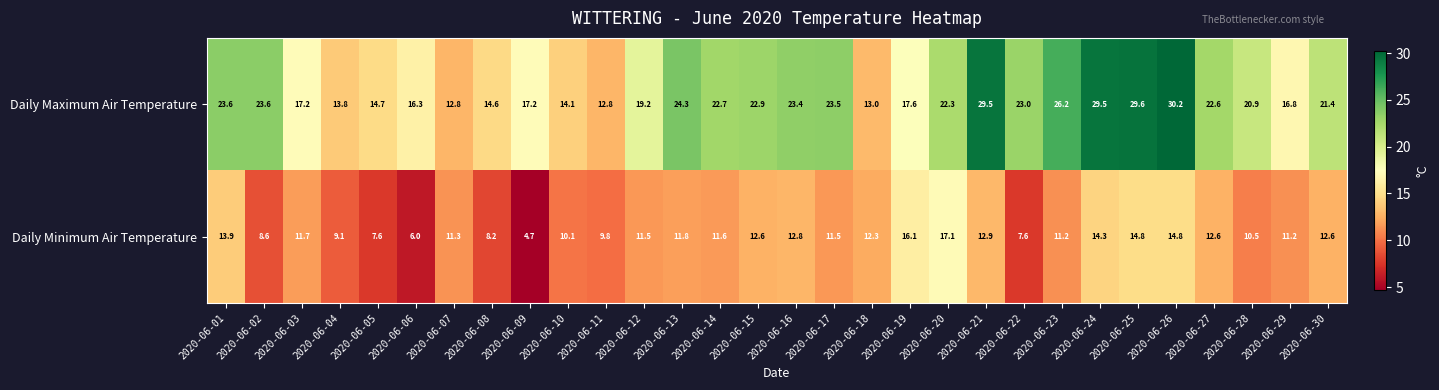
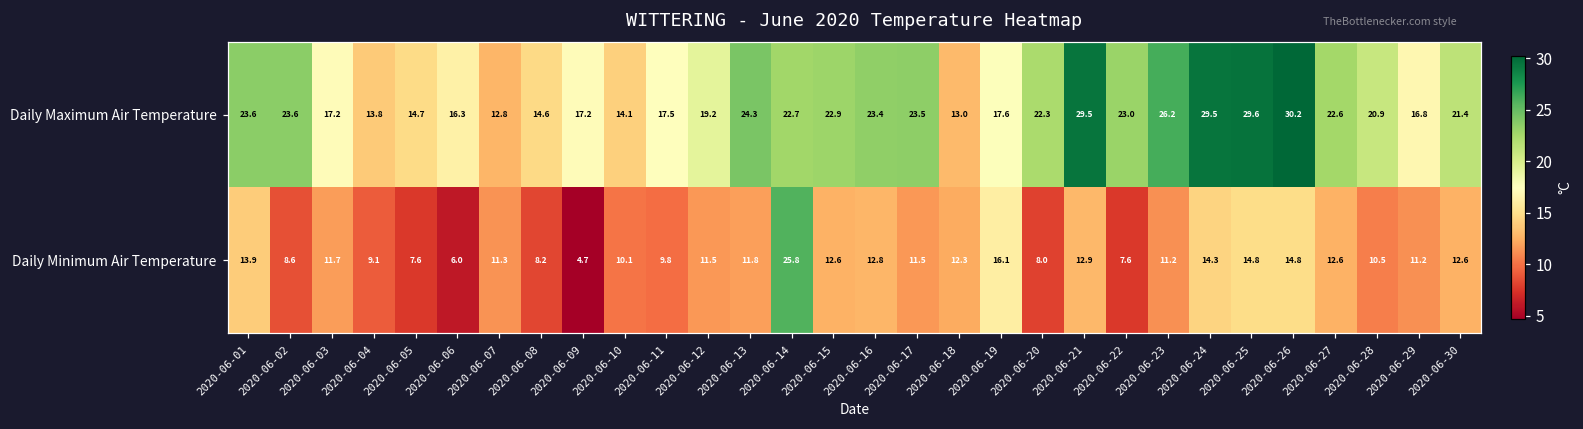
  {
    "Daily Maximum Air Temperature": {
      "2020-06-01": 23.6,
      "2020-06-02": 23.6,
      "2020-06-03": 17.2,
      "2020-06-04": 13.8,
      "2020-06-05": 14.7,
      "2020-06-06": 16.3,
      "2020-06-07": 12.8,
      "2020-06-08": 14.6,
      "2020-06-09": 17.2,
      "2020-06-10": 14.1,
-     "2020-06-11": 12.8,
+     "2020-06-11": 17.5,
      "2020-06-12": 19.2,
      "2020-06-13": 24.3,
      "2020-06-14": 22.7,
      "2020-06-15": 22.9,
      "2020-06-16": 23.4,
      "2020-06-17": 23.5,
      "2020-06-18": 13.0,
      "2020-06-19": 17.6,
      "2020-06-20": 22.3,
      "2020-06-21": 29.5,
      "2020-06-22": 23.0,
      "2020-06-23": 26.2,
      "2020-06-24": 29.5,
      "2020-06-25": 29.6,
      "2020-06-26": 30.2,
      "2020-06-27": 22.6,
      "2020-06-28": 20.9,
      "2020-06-29": 16.8,
      "2020-06-30": 21.4
    },
    "Daily Minimum Air Temperature": {
      "2020-06-01": 13.9,
      "2020-06-02": 8.6,
      "2020-06-03": 11.7,
      "2020-06-04": 9.1,
      "2020-06-05": 7.6,
      "2020-06-06": 6.0,
      "2020-06-07": 11.3,
      "2020-06-08": 8.2,
      "2020-06-09": 4.7,
      "2020-06-10": 10.1,
      "2020-06-11": 9.8,
      "2020-06-12": 11.5,
      "2020-06-13": 11.8,
-     "2020-06-14": 11.6,
+     "2020-06-14": 25.8,
      "2020-06-15": 12.6,
      "2020-06-16": 12.8,
      "2020-06-17": 11.5,
      "2020-06-18": 12.3,
      "2020-06-19": 16.1,
-     "2020-06-20": 17.1,
+     "2020-06-20": 8.0,
      "2020-06-21": 12.9,
      "2020-06-22": 7.6,
      "2020-06-23": 11.2,
      "2020-06-24": 14.3,
      "2020-06-25": 14.8,
      "2020-06-26": 14.8,
      "2020-06-27": 12.6,
      "2020-06-28": 10.5,
      "2020-06-29": 11.2,
      "2020-06-30": 12.6
    }
  }
